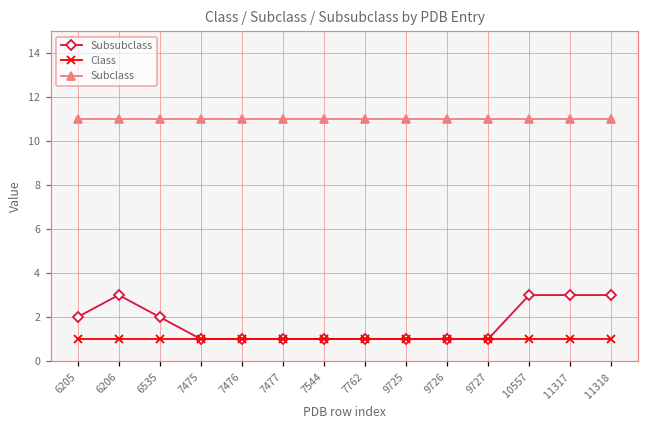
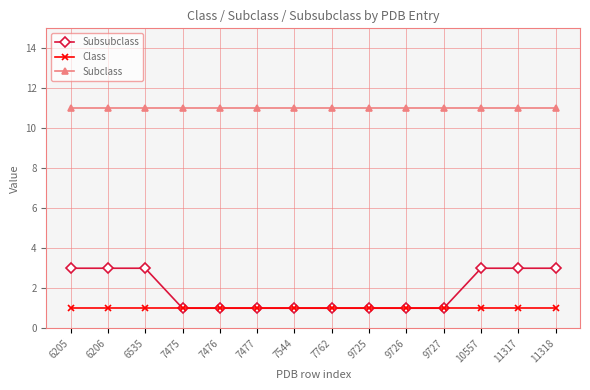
  {
    "Subsubclass": {
-     "6205": 2,
+     "6205": 3,
      "6206": 3,
-     "6535": 2,
+     "6535": 3,
      "10557": 3,
      "11317": 3,
      "11318": 3
    },
    "Class": {
      "6205": 1,
      "6206": 1,
      "6535": 1,
      "10557": 1,
      "11317": 1,
      "11318": 1
    },
    "Subclass": {
      "6205": 11,
      "6206": 11,
      "6535": 11,
      "7475": 11,
      "7476": 11,
      "7477": 11,
      "7544": 11,
      "7762": 11,
      "9725": 11,
      "9726": 11,
      "9727": 11,
      "10557": 11,
      "11317": 11,
      "11318": 11
    }
  }
